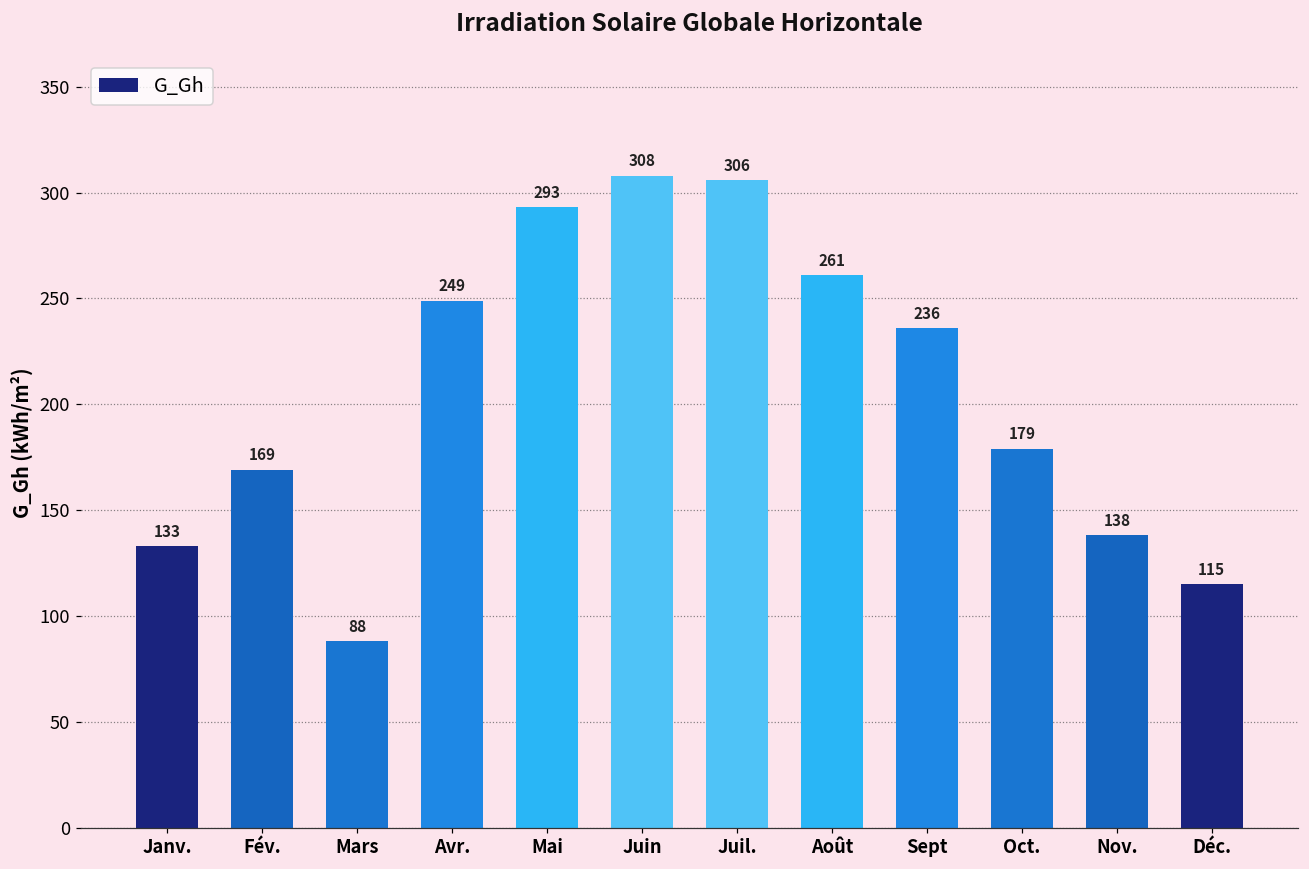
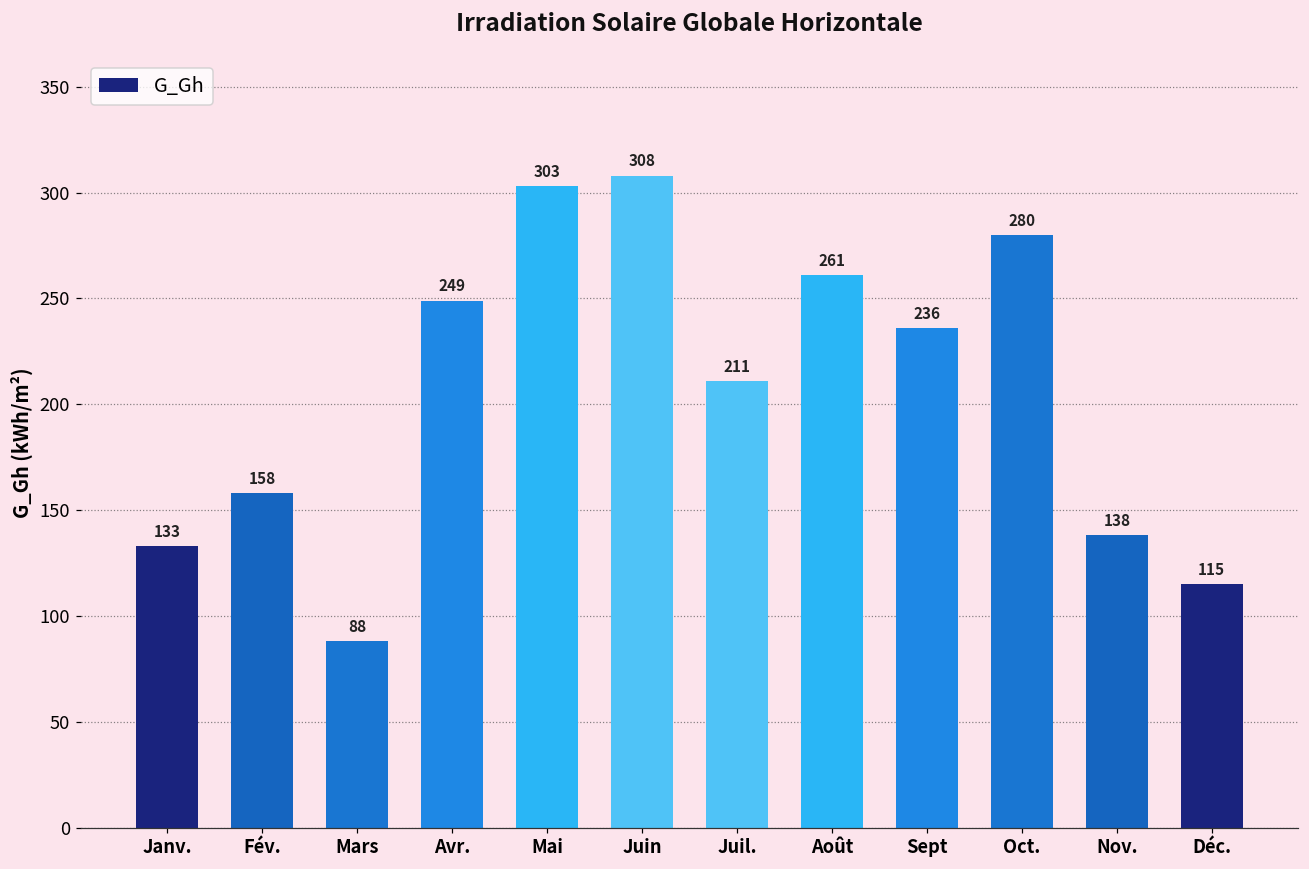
  {
    "Janv.": 133,
-   "Fév.": 169,
+   "Fév.": 158,
    "Mars": 88,
    "Avr.": 249,
-   "Mai": 293,
+   "Mai": 303,
    "Juin": 308,
-   "Juil.": 306,
+   "Juil.": 211,
    "Août": 261,
    "Sept": 236,
-   "Oct.": 179,
+   "Oct.": 280,
    "Nov.": 138,
    "Déc.": 115
  }
